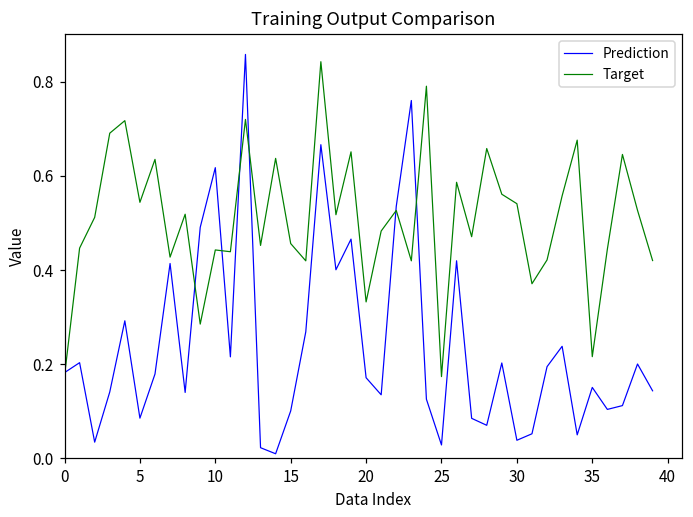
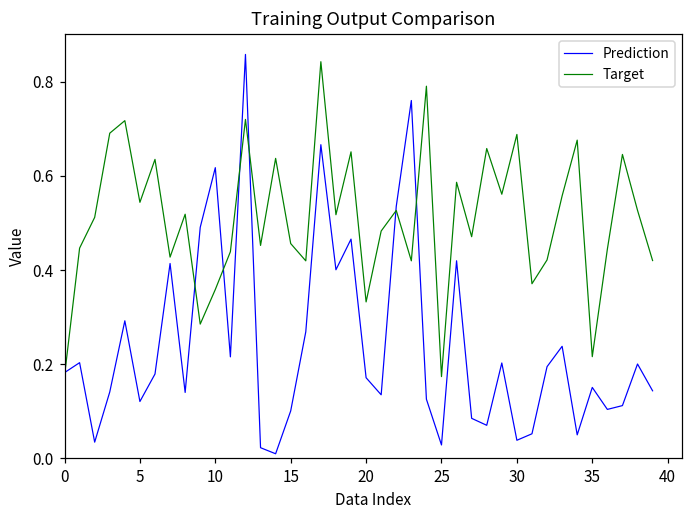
  {
    "Prediction": {
      "0": 0.18,
-     "5": 0.09,
+     "5": 0.12,
      "10": 0.62,
      "15": 0.10,
      "20": 0.17,
      "25": 0.03,
      "30": 0.04,
      "35": 0.15
    },
    "Target": {
      "0": 0.18,
      "5": 0.54,
-     "10": 0.44,
+     "10": 0.36,
      "15": 0.46,
      "20": 0.33,
      "25": 0.17,
-     "30": 0.54,
+     "30": 0.69,
      "35": 0.22
    }
  }
